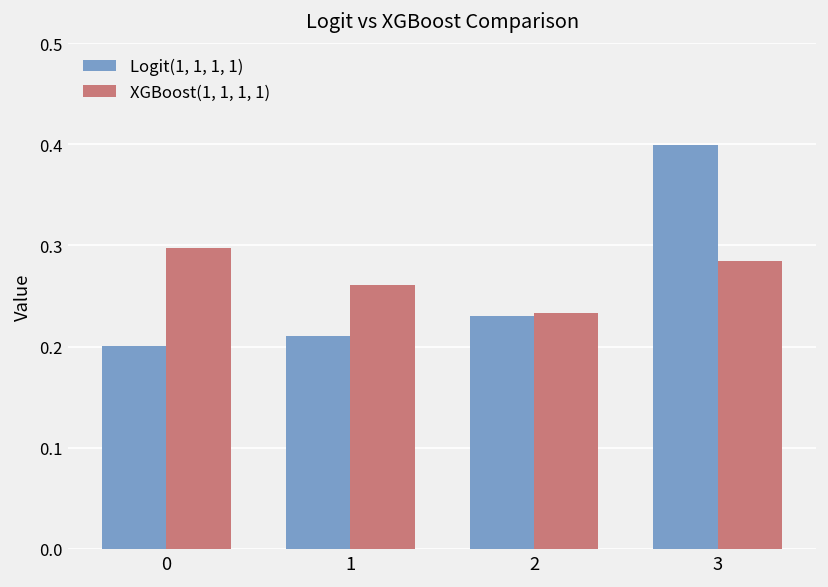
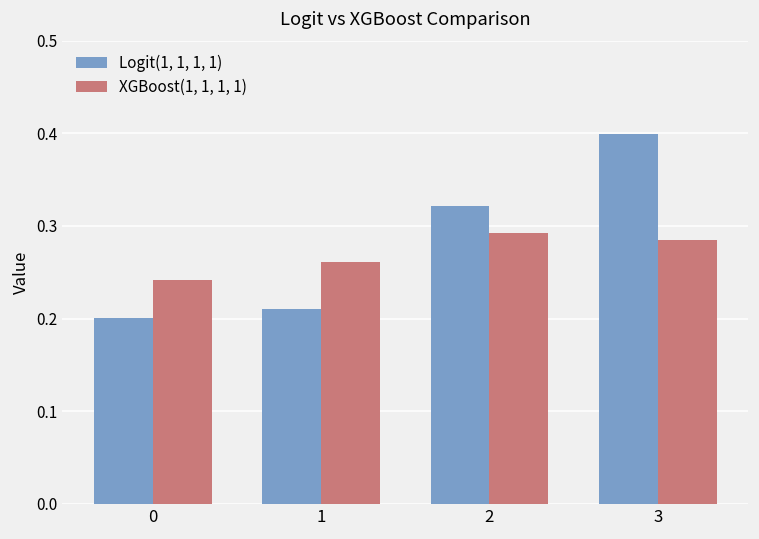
  {
    "Logit(1, 1, 1, 1)": {
      "0": 0.20,
      "1": 0.21,
-     "2": 0.23,
+     "2": 0.32,
      "3": 0.40
    },
    "XGBoost(1, 1, 1, 1)": {
-     "0": 0.30,
+     "0": 0.24,
      "1": 0.26,
-     "2": 0.23,
+     "2": 0.29,
      "3": 0.28
    }
  }
